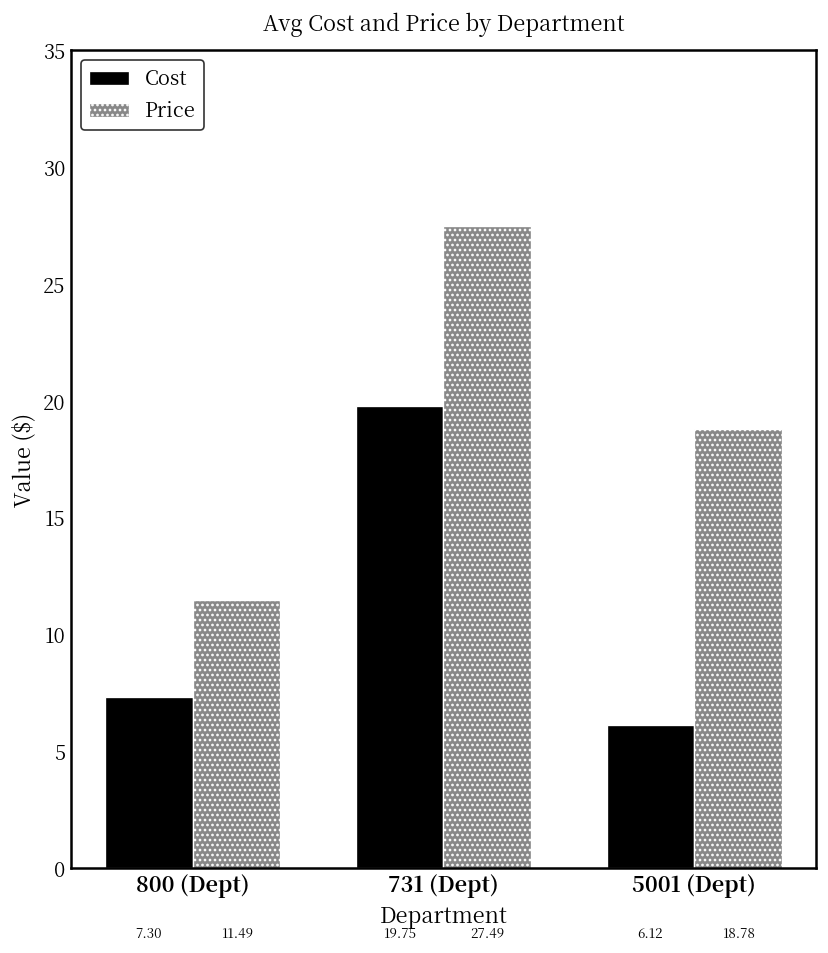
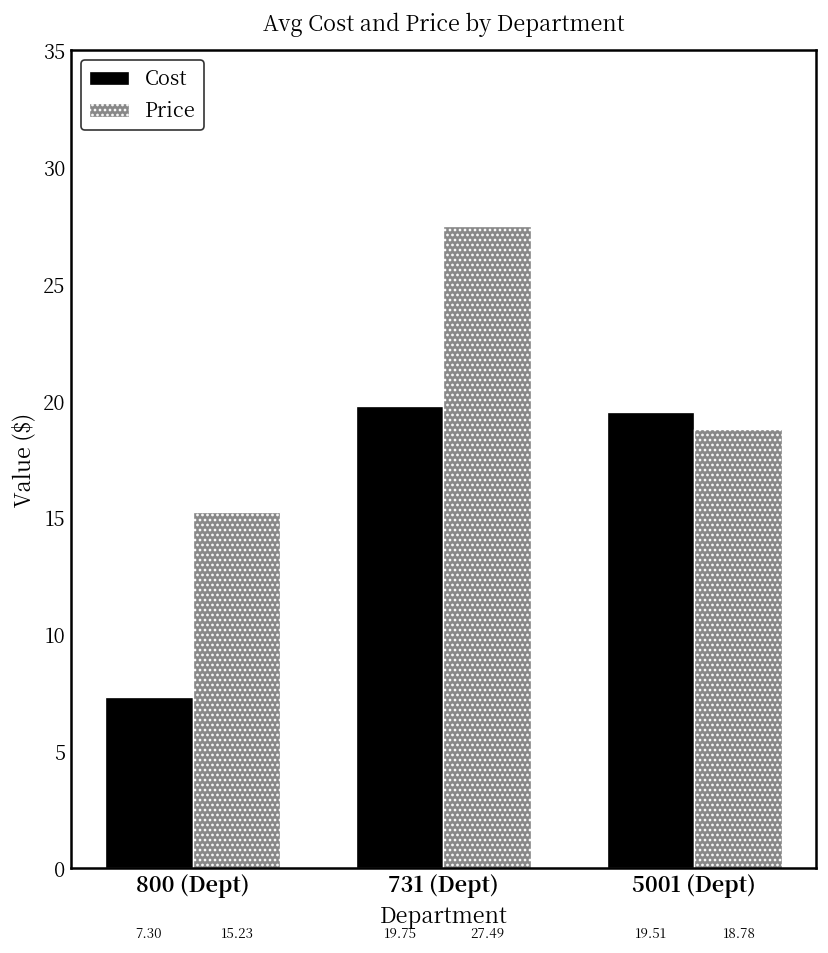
  {
    "Cost": {
-     "5001 (Dept)": 6.12
+     "5001 (Dept)": 19.51
    },
    "Price": {
-     "800 (Dept)": 11.49
+     "800 (Dept)": 15.23
    }
  }
